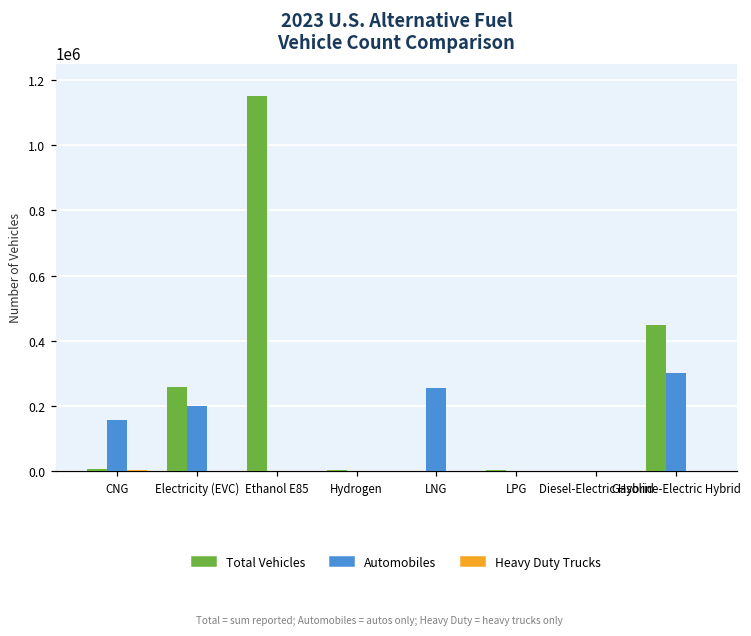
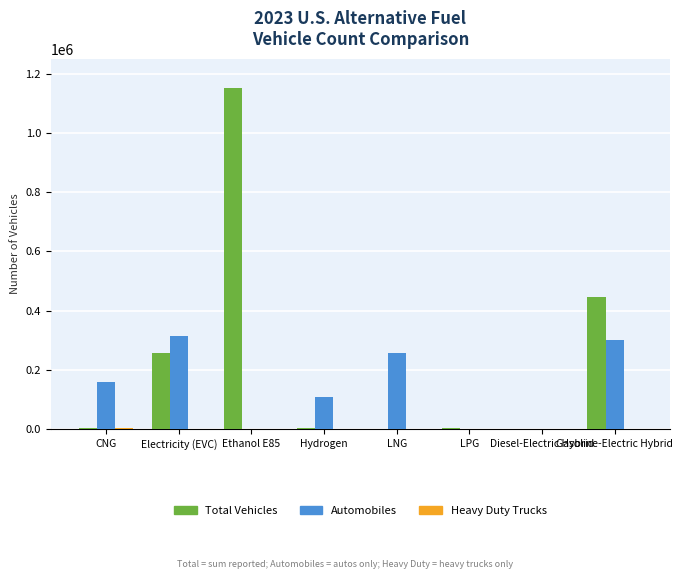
  {
    "Automobiles": {
      "CNG": 160000,
-     "Electricity (EVC)": 200000,
+     "Electricity (EVC)": 320000,
      "Ethanol E85": 0,
-     "Hydrogen": 0,
+     "Hydrogen": 110000,
      "LNG": 260000,
      "LPG": 0
    }
  }
